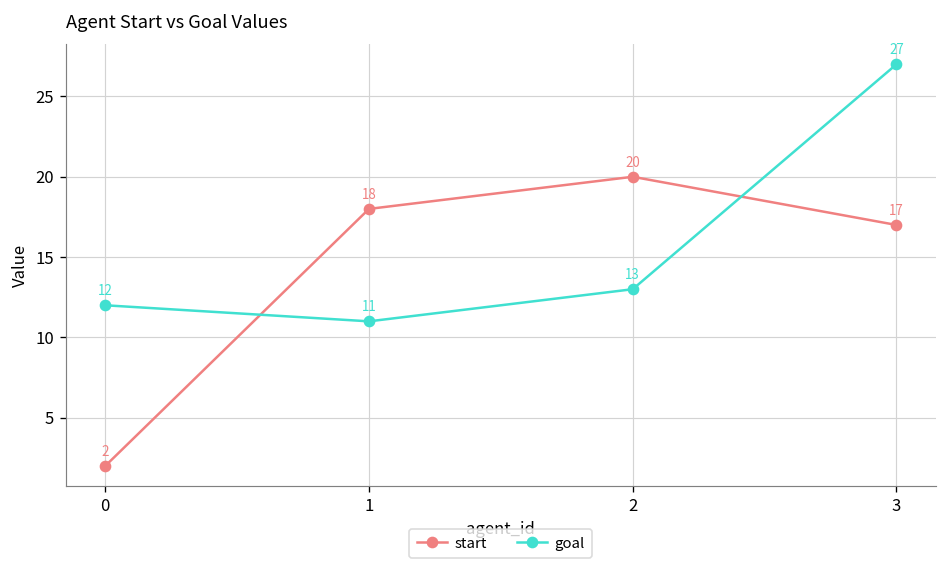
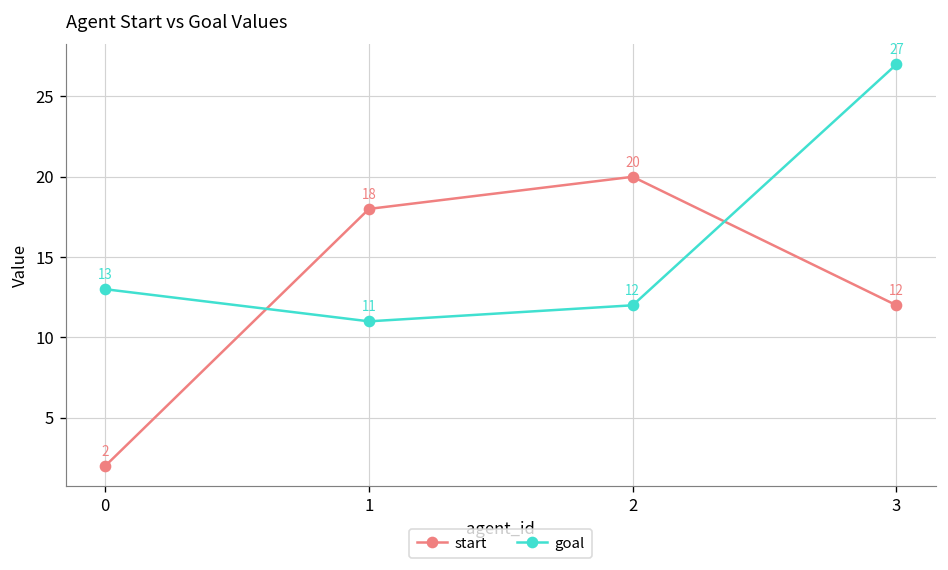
  {
    "start": {
      "0": 2,
      "1": 18,
      "2": 20,
-     "3": 17
+     "3": 12
    },
    "goal": {
-     "0": 12,
+     "0": 13,
      "1": 11,
-     "2": 13,
+     "2": 12,
      "3": 27
    }
  }
